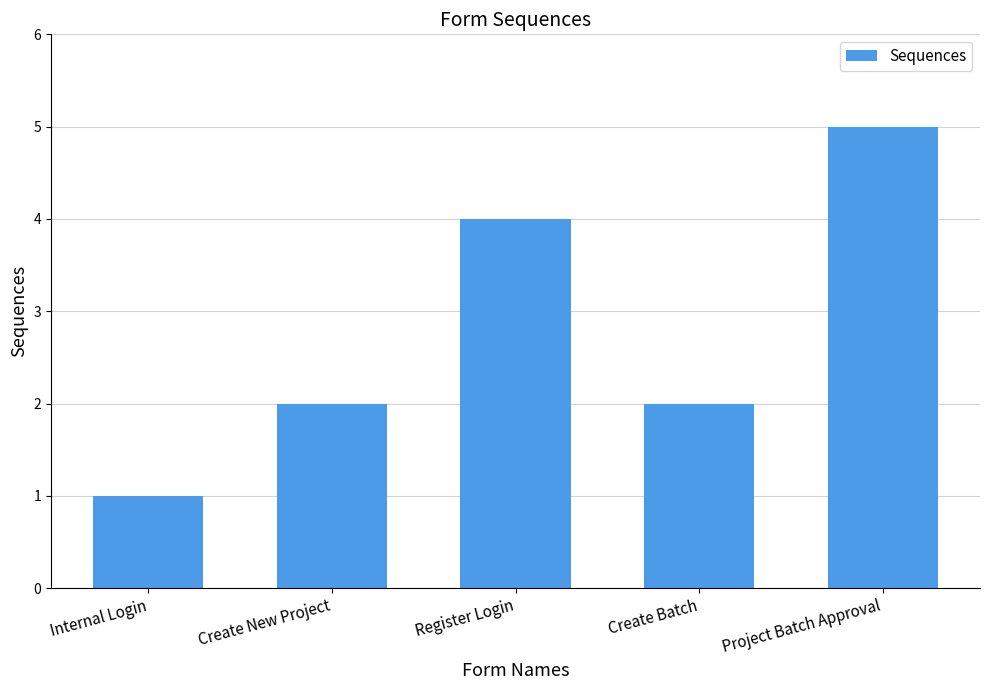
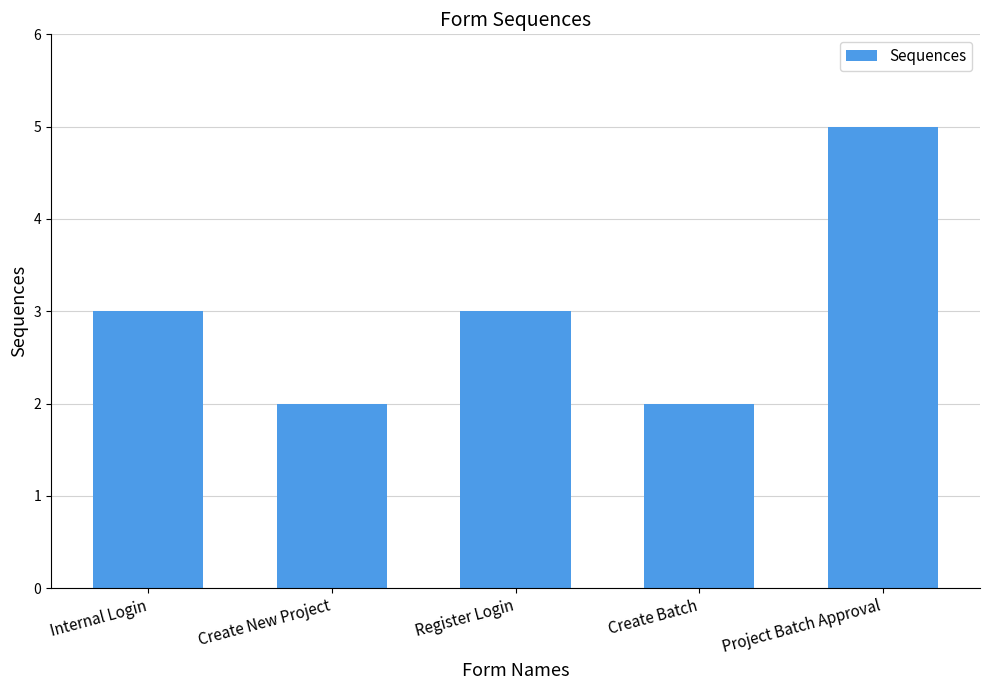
  {
-   "Internal Login": 1,
+   "Internal Login": 3,
    "Create New Project": 2,
-   "Register Login": 4,
+   "Register Login": 3,
    "Create Batch": 2,
    "Project Batch Approval": 5
  }
